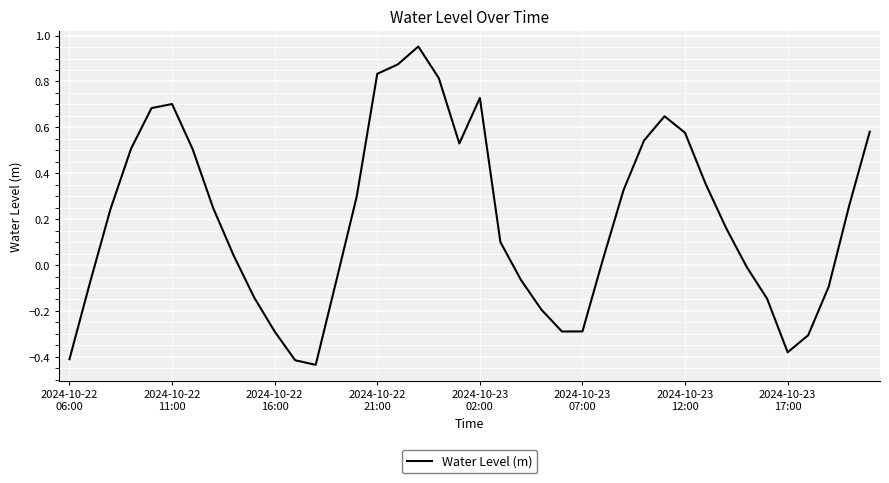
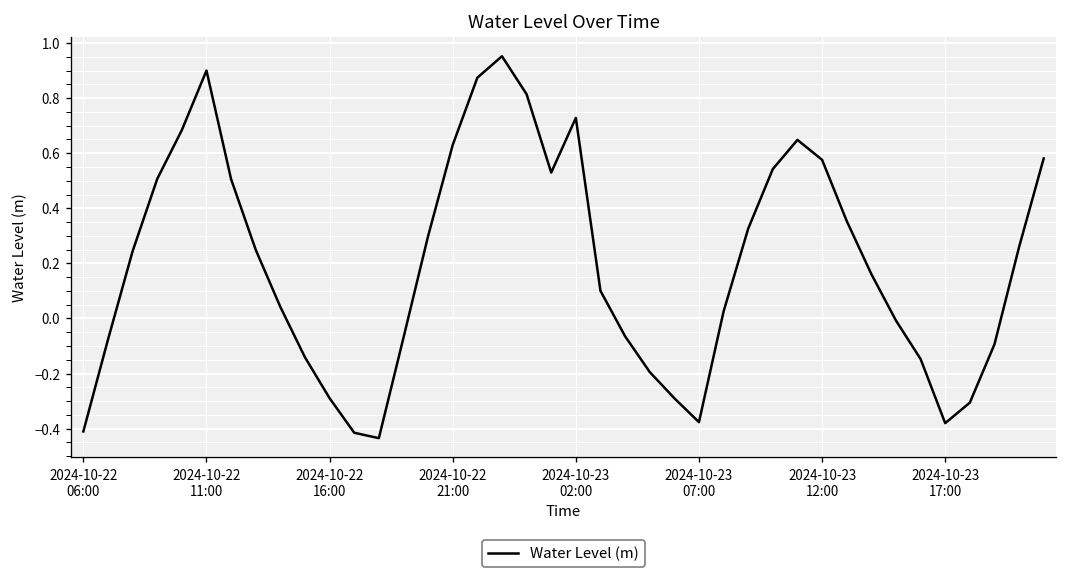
  {
    "2024-10-22 06:00": -0.41,
-   "2024-10-22 11:00": 0.70,
+   "2024-10-22 11:00": 0.90,
    "2024-10-22 16:00": -0.29,
-   "2024-10-22 21:00": 0.83,
+   "2024-10-22 21:00": 0.63,
    "2024-10-23 02:00": 0.73,
-   "2024-10-23 07:00": -0.29,
+   "2024-10-23 07:00": -0.38,
    "2024-10-23 12:00": 0.58,
    "2024-10-23 17:00": -0.38
  }
